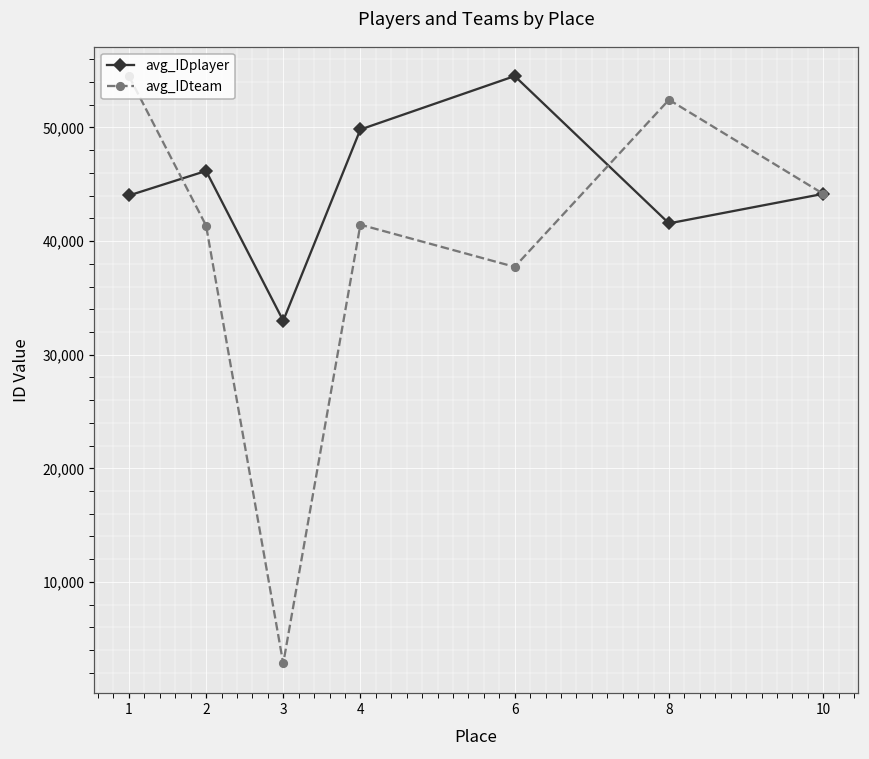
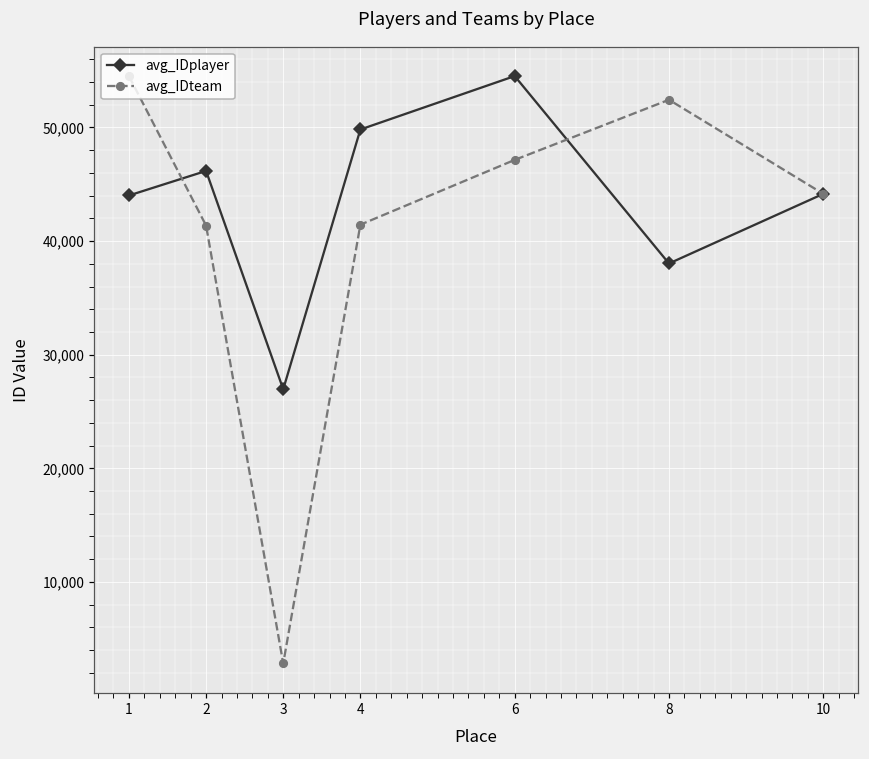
  {
    "avg_IDplayer": {
      "1": "44,000",
      "2": "46,200",
-     "3": "33,000",
+     "3": "27,000",
      "4": "49,800",
      "6": "54,500",
-     "8": "41,600"
+     "8": "38,000"
    },
    "avg_IDteam": {
      "2": "41,400",
      "3": "2,800",
      "4": "41,400",
-     "6": "37,700",
+     "6": "47,100",
      "8": "52,400"
    }
  }
